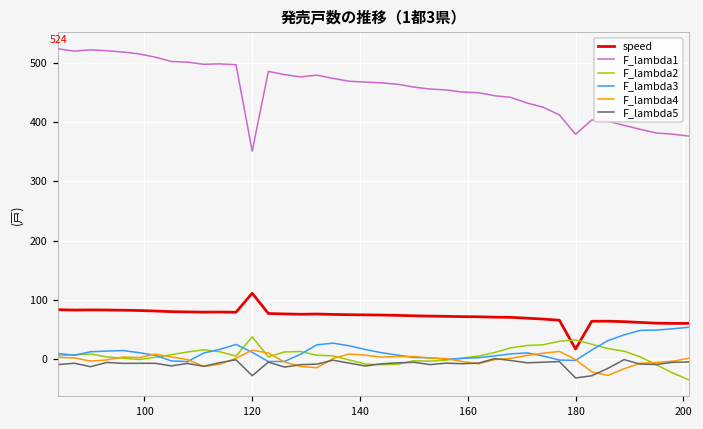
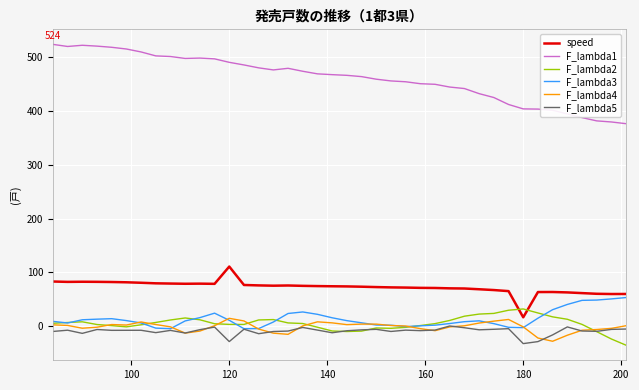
  {
    "speed": {
      "120": 110,
      "180": 20
    },
    "F_lambda1": {
-     "120": 350,
-     "180": 380
+     "120": 490,
+     "180": 400
    },
    "F_lambda2": {
-     "120": 40,
+     "120": 0,
      "180": 30
    },
    "F_lambda5": {
      "120": -30,
      "180": -30
    }
  }
